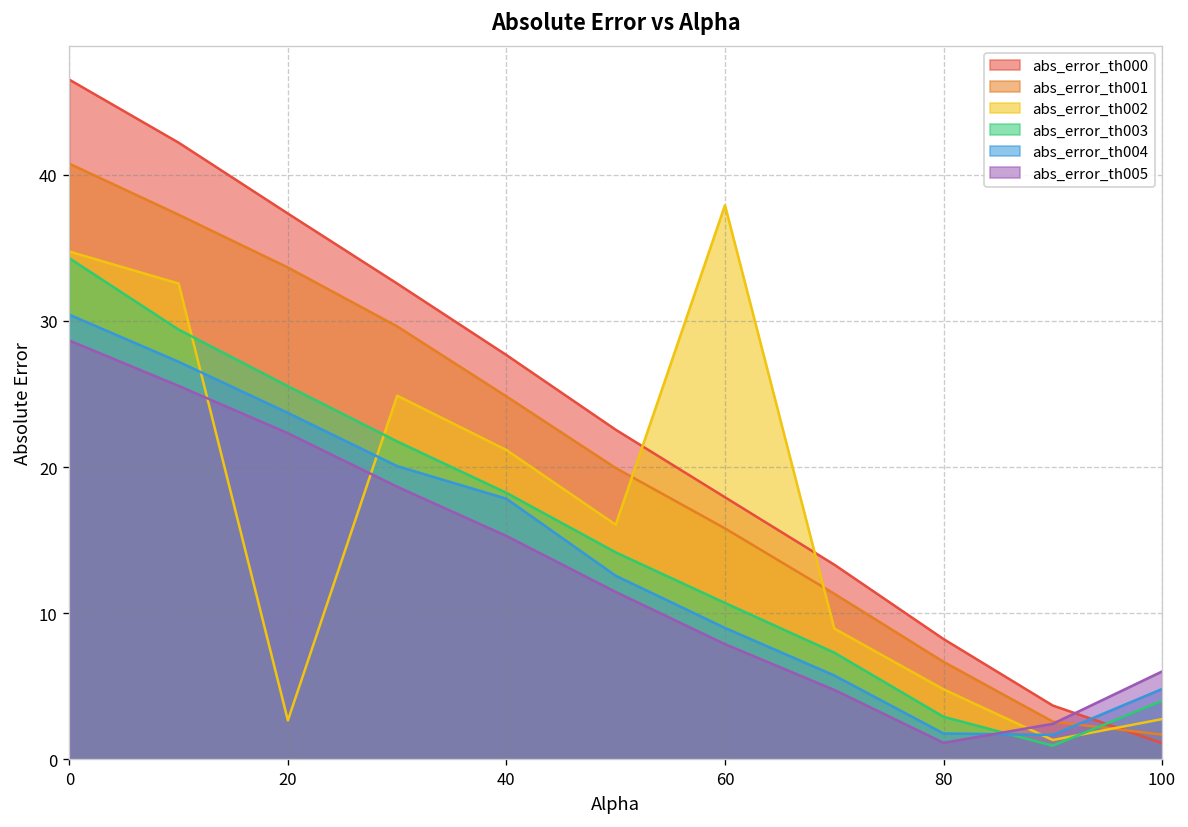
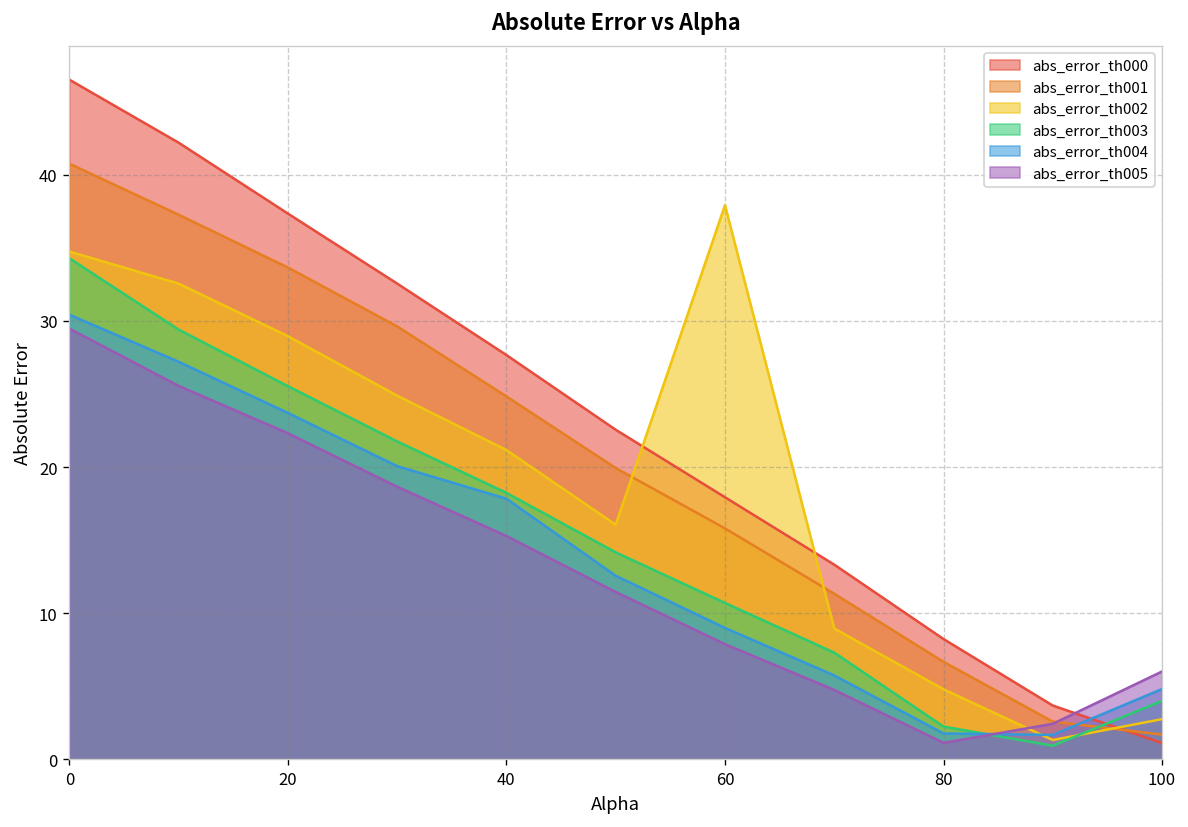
  {
    "abs_error_th002": {
      "0": 34.8,
-     "20": 2.7,
+     "20": 29.0,
      "40": 21.2,
      "60": 37.9,
      "80": 4.8,
      "100": 2.8
    },
    "abs_error_th003": {
      "0": 34.3,
      "20": 25.5,
      "40": 18.2,
      "60": 10.7,
-     "80": 2.9,
+     "80": 2.3,
      "100": 4.0
    },
    "abs_error_th004": {
      "0": 30.4,
      "20": 23.7,
      "40": 17.8,
      "60": 9.0,
      "80": 1.8,
      "100": 4.8
    },
    "abs_error_th005": {
-     "0": 28.7,
+     "0": 29.5,
      "20": 22.3,
      "40": 15.3,
      "60": 7.9,
      "80": 1.1,
      "100": 6.0
    }
  }
